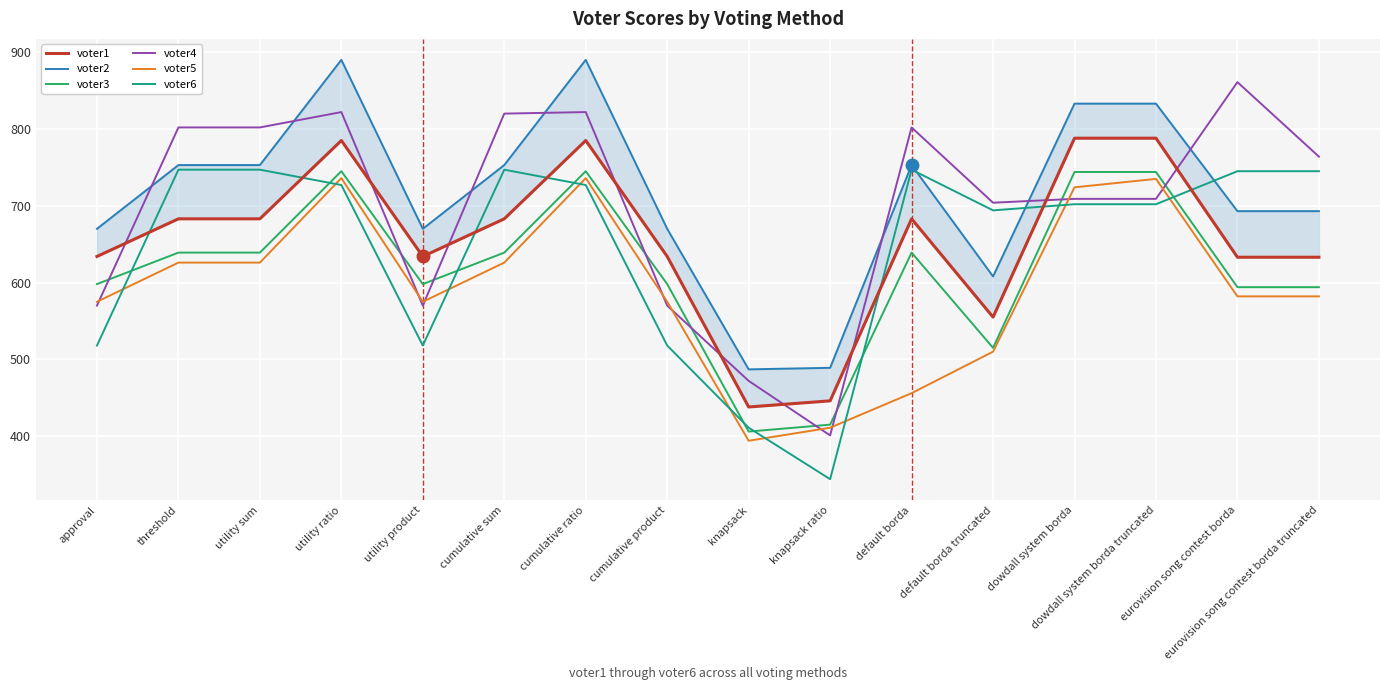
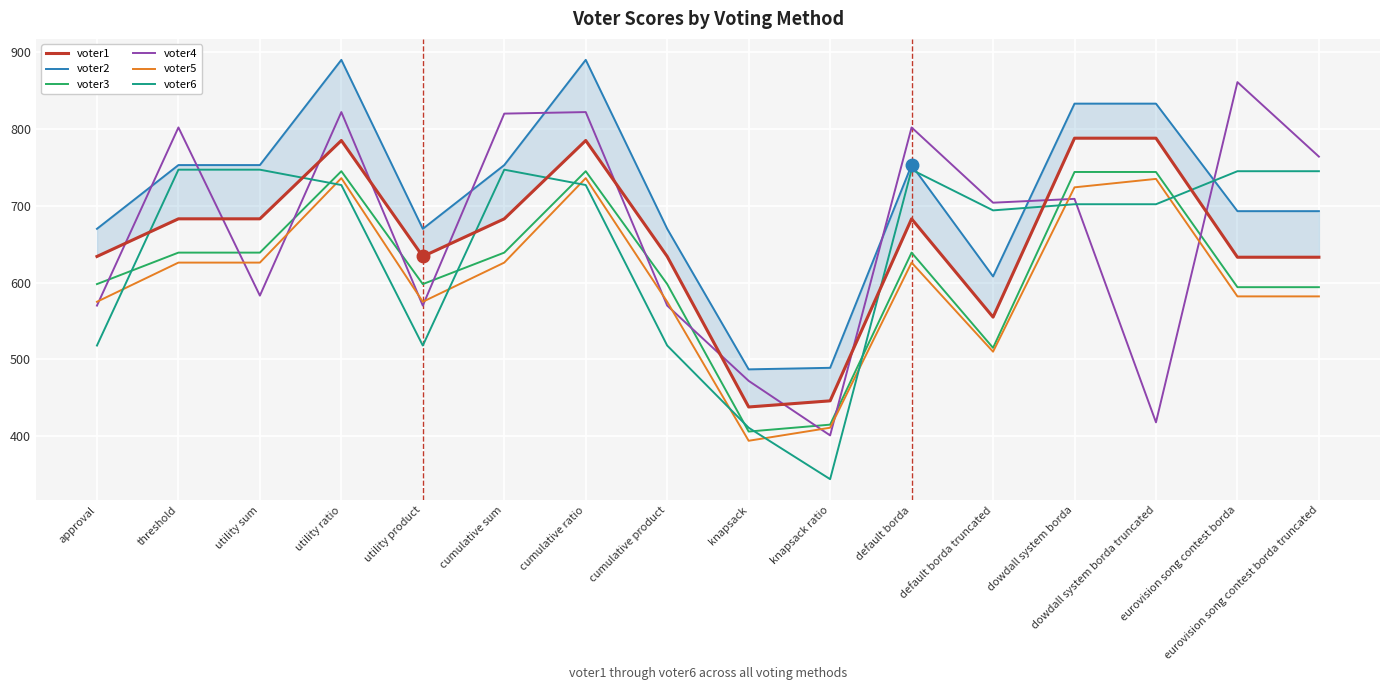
  {
    "voter4": {
      "approval": 570,
      "threshold": 800,
-     "utility sum": 800,
+     "utility sum": 580,
      "utility ratio": 820,
      "utility product": 570,
      "cumulative sum": 820,
      "cumulative ratio": 820,
      "cumulative product": 570,
      "knapsack": 470,
      "knapsack ratio": 400,
      "default borda": 800,
      "default borda truncated": 700,
      "dowdall system borda": 710,
-     "dowdall system borda truncated": 710,
+     "dowdall system borda truncated": 420,
      "eurovision song contest borda": 860,
      "eurovision song contest borda truncated": 760
    },
    "voter5": {
      "approval": 580,
      "threshold": 630,
      "utility sum": 630,
      "utility ratio": 740,
      "utility product": 580,
      "cumulative sum": 630,
      "cumulative ratio": 740,
      "cumulative product": 580,
      "knapsack": 390,
      "knapsack ratio": 410,
-     "default borda": 460,
+     "default borda": 630,
      "default borda truncated": 510,
      "dowdall system borda": 720,
      "dowdall system borda truncated": 740,
      "eurovision song contest borda": 580,
      "eurovision song contest borda truncated": 580
    }
  }
